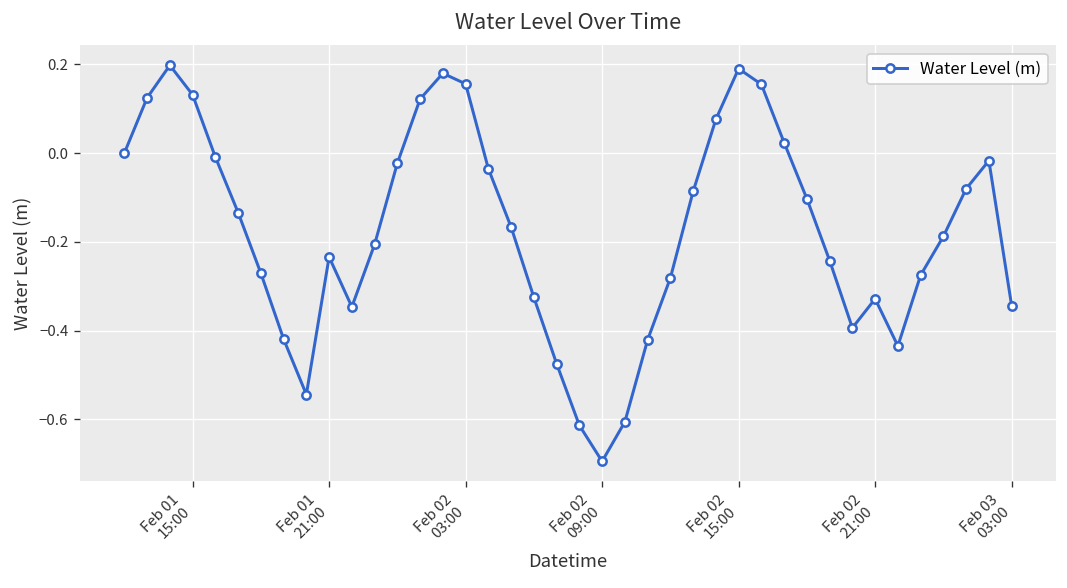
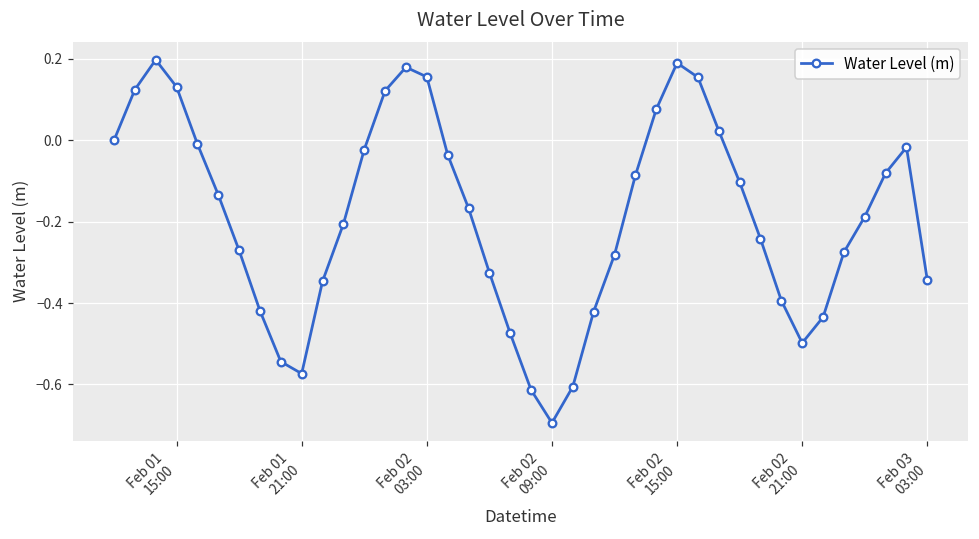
  {
    "Feb 01 15:00": 0.13,
-   "Feb 01 21:00": -0.23,
+   "Feb 01 21:00": -0.57,
    "Feb 02 03:00": 0.16,
    "Feb 02 09:00": -0.69,
    "Feb 02 15:00": 0.19,
-   "Feb 02 21:00": -0.33,
+   "Feb 02 21:00": -0.50,
    "Feb 03 03:00": -0.34
  }
